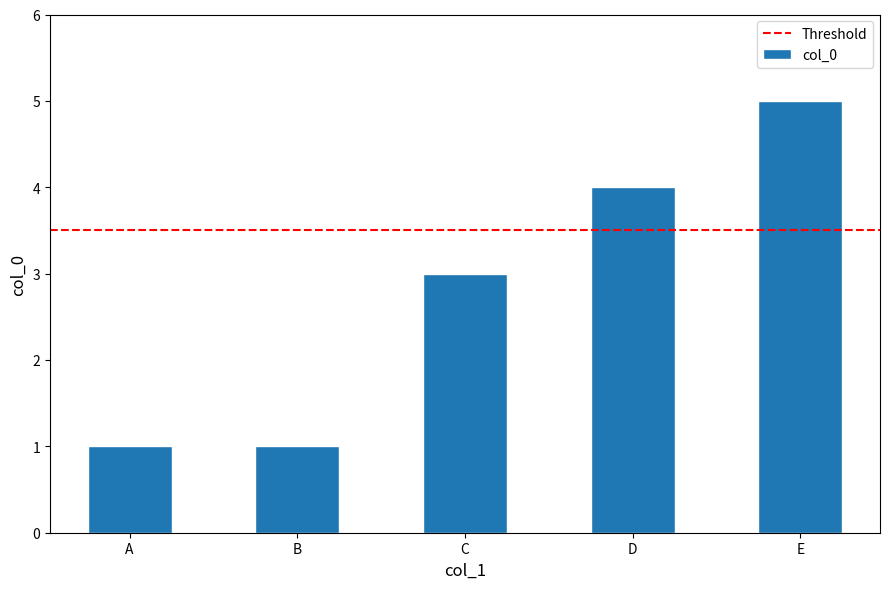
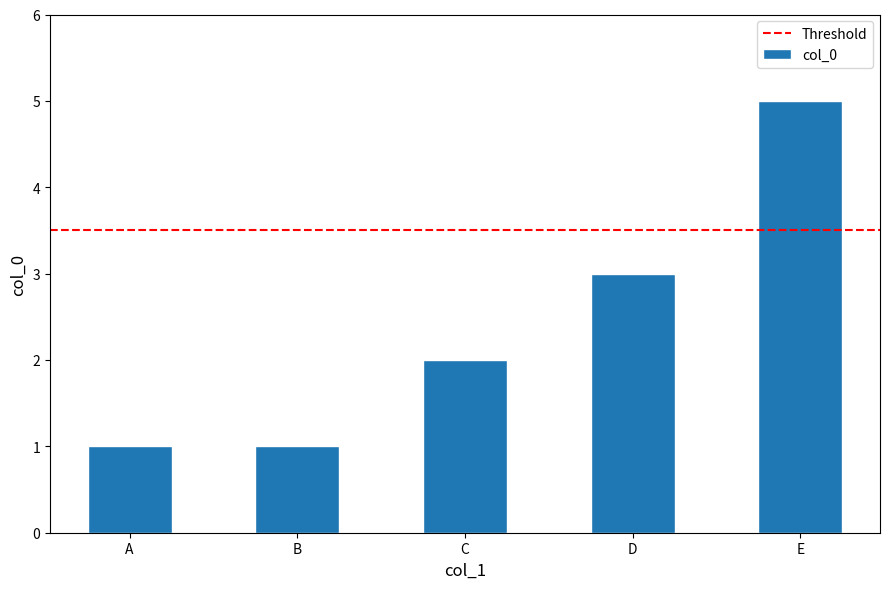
  {
    "A": 1,
    "B": 1,
-   "C": 3,
-   "D": 4,
+   "C": 2,
+   "D": 3,
    "E": 5
  }
